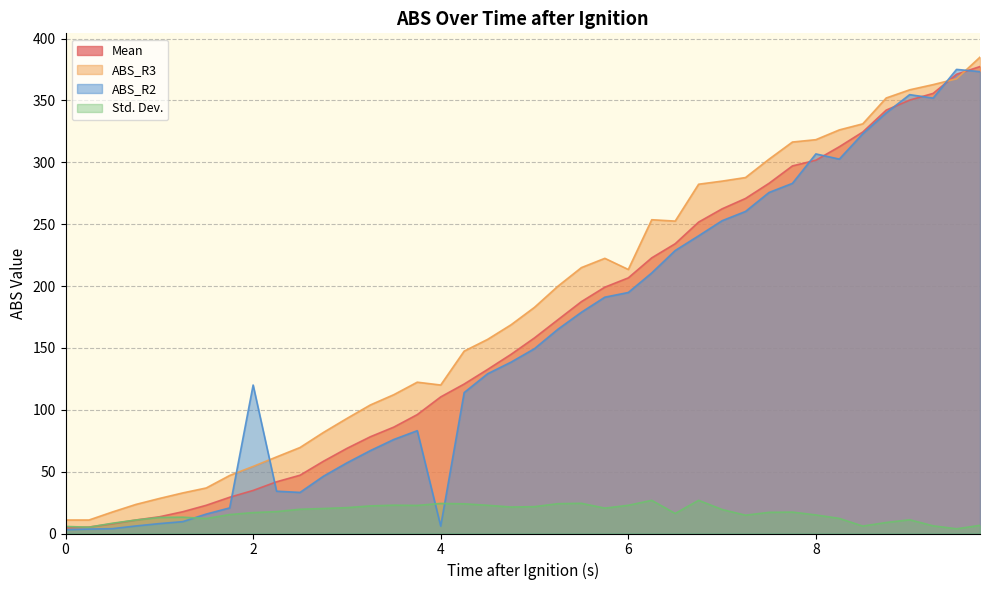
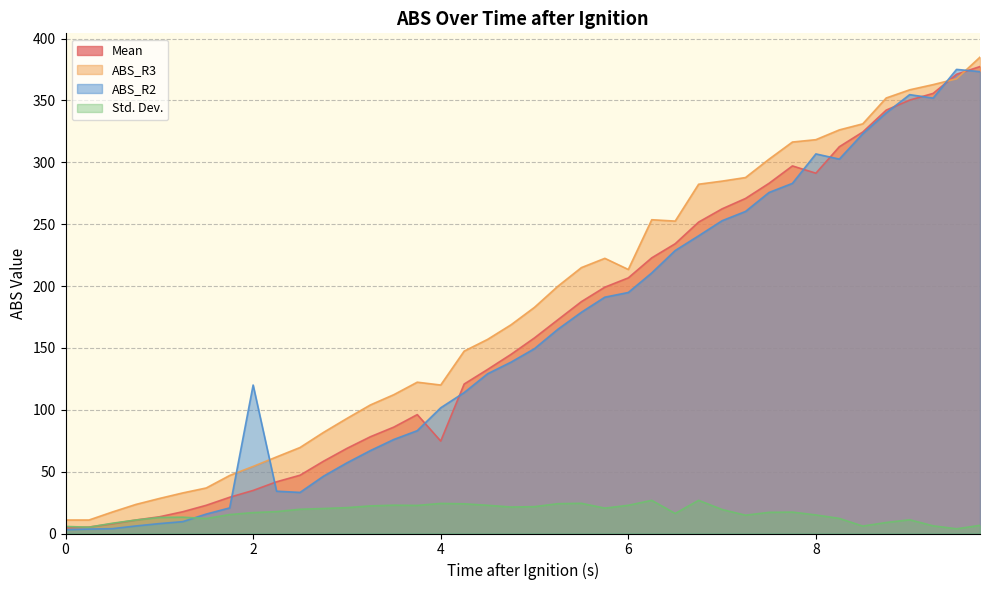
  {
    "Mean": {
      "2": 35,
-     "4": 110,
+     "4": 75,
      "6": 207,
-     "8": 302
+     "8": 291
    },
    "ABS_R3": {
      "0": 11,
      "2": 54,
      "4": 120,
      "6": 213,
      "8": 318
    },
    "ABS_R2": {
      "2": 120,
-     "4": 6,
+     "4": 102,
      "6": 195,
      "8": 307
    },
    "Std. Dev.": {
      "2": 17,
      "4": 24,
      "6": 23,
      "8": 15
    }
  }
